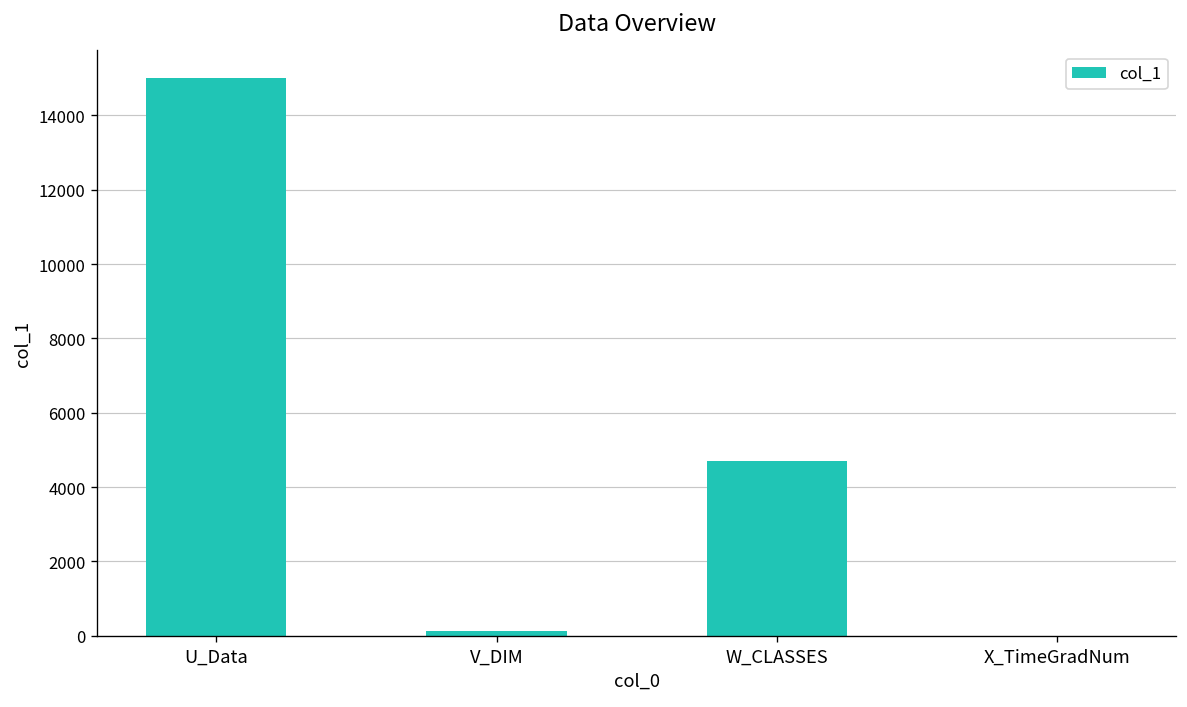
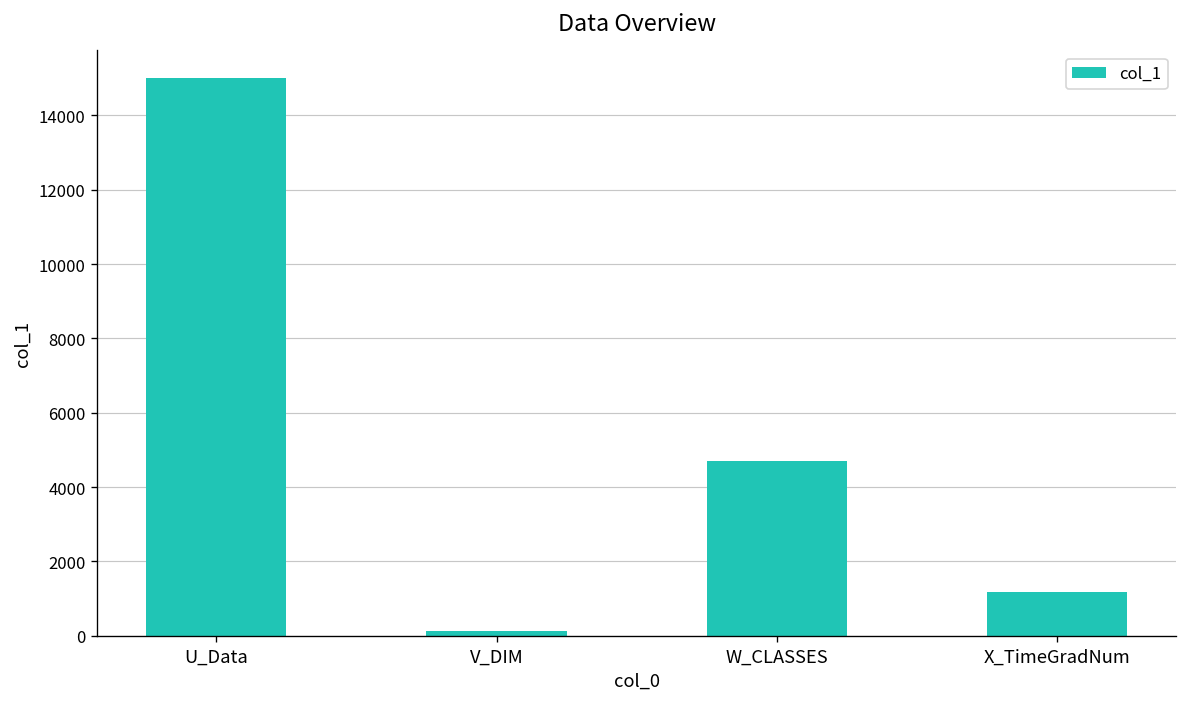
  {
    "U_Data": 15000,
    "V_DIM": 100,
    "W_CLASSES": 4700,
-   "X_TimeGradNum": 0
+   "X_TimeGradNum": 1200
  }
